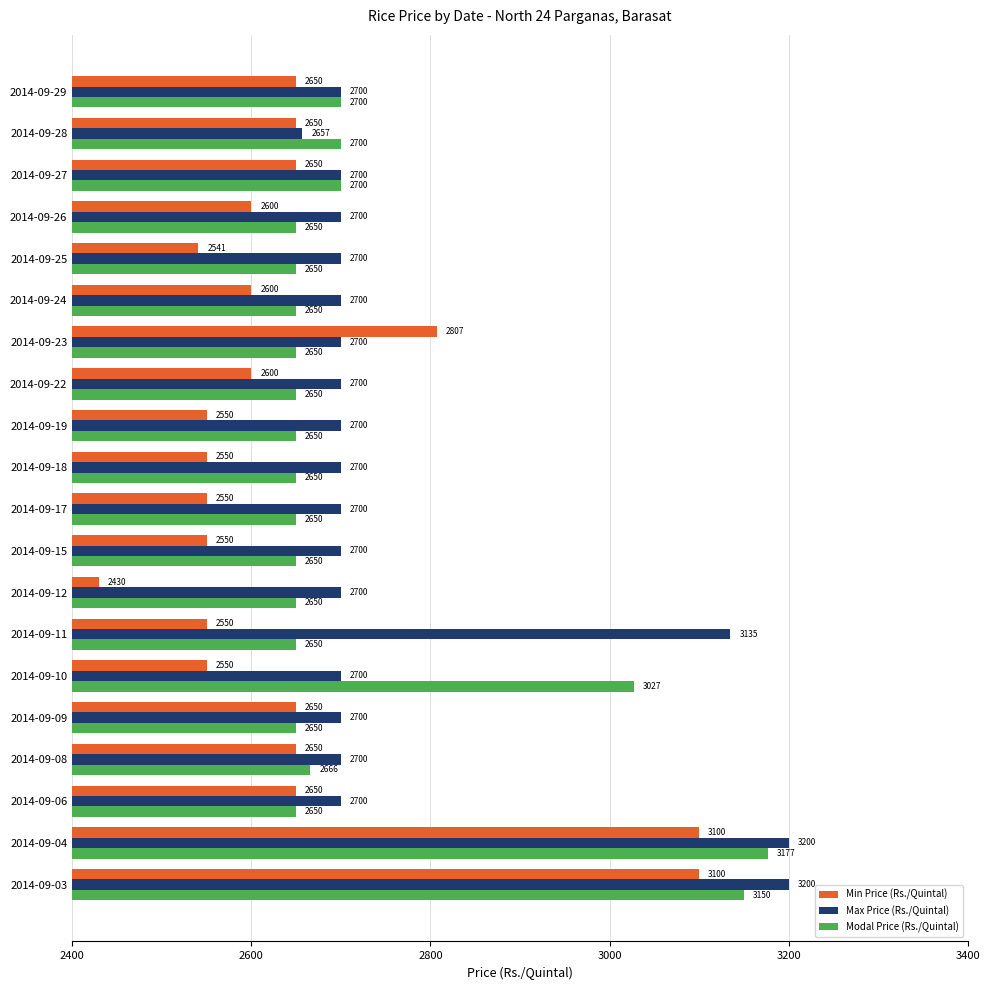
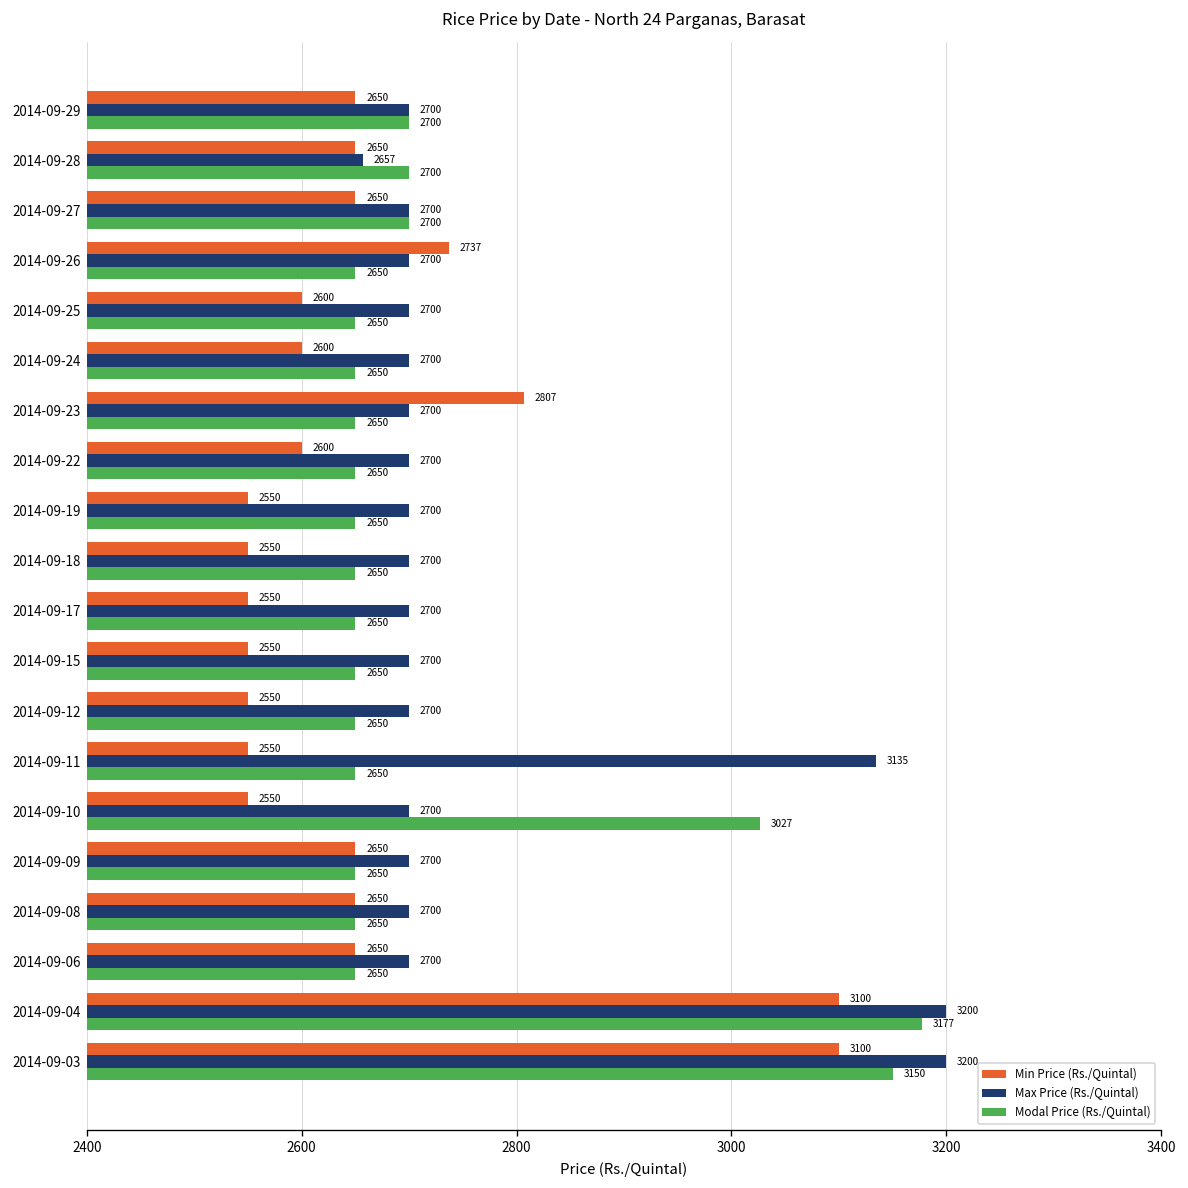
  {
    "Min Price (Rs./Quintal)": {
      "2014-09-29": 2650,
      "2014-09-28": 2650,
      "2014-09-27": 2650,
-     "2014-09-26": 2600,
-     "2014-09-25": 2541,
+     "2014-09-26": 2737,
+     "2014-09-25": 2600,
      "2014-09-24": 2600,
      "2014-09-23": 2807,
      "2014-09-22": 2600,
      "2014-09-19": 2550,
      "2014-09-18": 2550,
      "2014-09-17": 2550,
      "2014-09-15": 2550,
-     "2014-09-12": 2430,
+     "2014-09-12": 2550,
      "2014-09-11": 2550,
      "2014-09-10": 2550,
      "2014-09-09": 2650,
      "2014-09-08": 2650,
      "2014-09-06": 2650,
      "2014-09-04": 3100,
      "2014-09-03": 3100
    },
    "Max Price (Rs./Quintal)": {
      "2014-09-29": 2700,
      "2014-09-28": 2657,
      "2014-09-27": 2700,
      "2014-09-26": 2700,
      "2014-09-25": 2700,
      "2014-09-24": 2700,
      "2014-09-23": 2700,
      "2014-09-22": 2700,
      "2014-09-19": 2700,
      "2014-09-18": 2700,
      "2014-09-17": 2700,
      "2014-09-15": 2700,
      "2014-09-12": 2700,
      "2014-09-11": 3135,
      "2014-09-10": 2700,
      "2014-09-09": 2700,
      "2014-09-08": 2700,
      "2014-09-06": 2700,
      "2014-09-04": 3200
    },
    "Modal Price (Rs./Quintal)": {
      "2014-09-29": 2700,
      "2014-09-28": 2700,
      "2014-09-27": 2700,
      "2014-09-26": 2650,
      "2014-09-25": 2650,
      "2014-09-24": 2650,
      "2014-09-23": 2650,
      "2014-09-22": 2650,
      "2014-09-19": 2650,
      "2014-09-18": 2650,
      "2014-09-17": 2650,
      "2014-09-15": 2650,
      "2014-09-12": 2650,
      "2014-09-11": 2650,
      "2014-09-10": 3027,
      "2014-09-09": 2650,
-     "2014-09-08": 2666,
+     "2014-09-08": 2650,
      "2014-09-06": 2650,
      "2014-09-04": 3177,
      "2014-09-03": 3150
    }
  }
